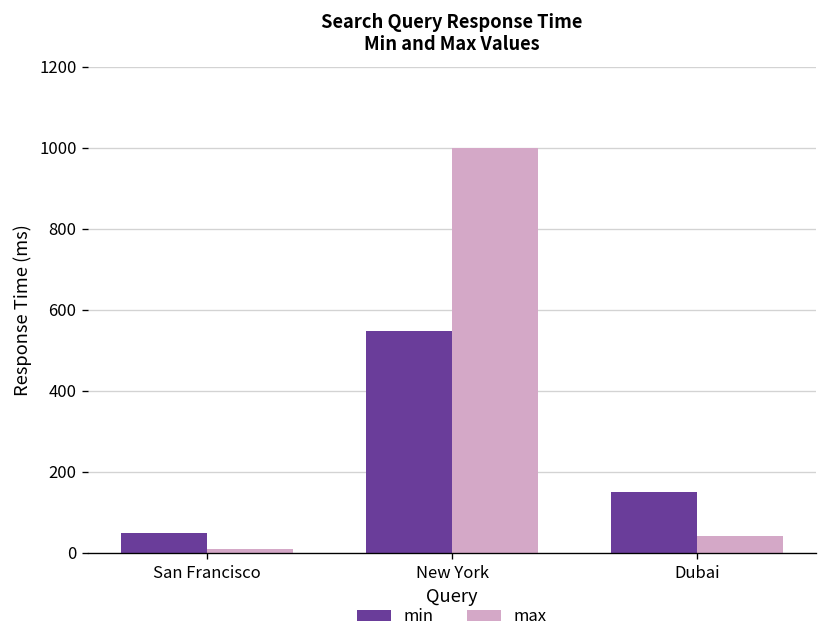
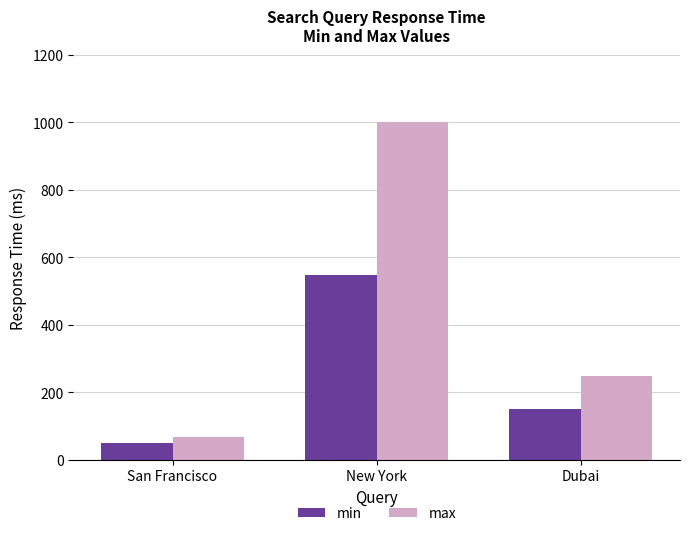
  {
    "min": {
      "San Francisco": 50,
      "New York": 550,
      "Dubai": 150
    },
    "max": {
-     "San Francisco": 10,
+     "San Francisco": 70,
      "New York": 1000,
-     "Dubai": 40
+     "Dubai": 250
    }
  }
